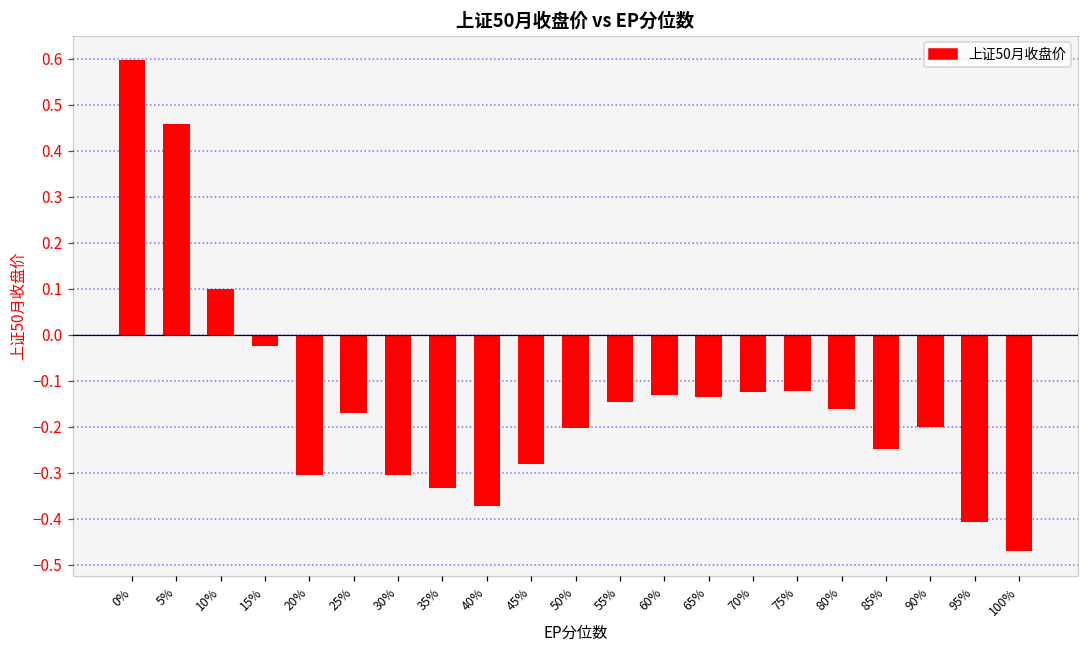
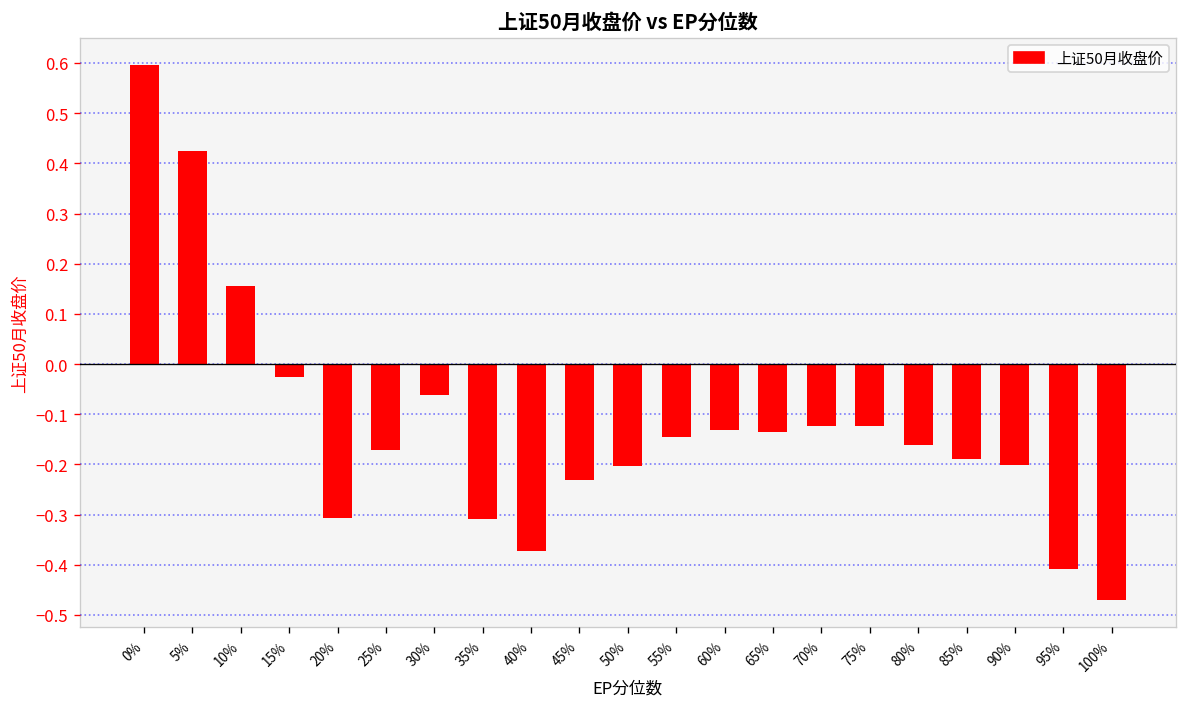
  {
    "0%": 0.60,
-   "5%": 0.46,
-   "10%": 0.10,
+   "5%": 0.43,
+   "10%": 0.15,
    "15%": -0.03,
    "20%": -0.31,
    "25%": -0.17,
-   "30%": -0.31,
-   "35%": -0.33,
+   "30%": -0.06,
+   "35%": -0.31,
    "40%": -0.37,
-   "45%": -0.28,
+   "45%": -0.23,
    "50%": -0.20,
    "55%": -0.15,
    "60%": -0.13,
    "65%": -0.14,
    "70%": -0.12,
    "75%": -0.12,
    "80%": -0.16,
-   "85%": -0.25,
+   "85%": -0.19,
    "90%": -0.20,
    "95%": -0.41,
    "100%": -0.47
  }
